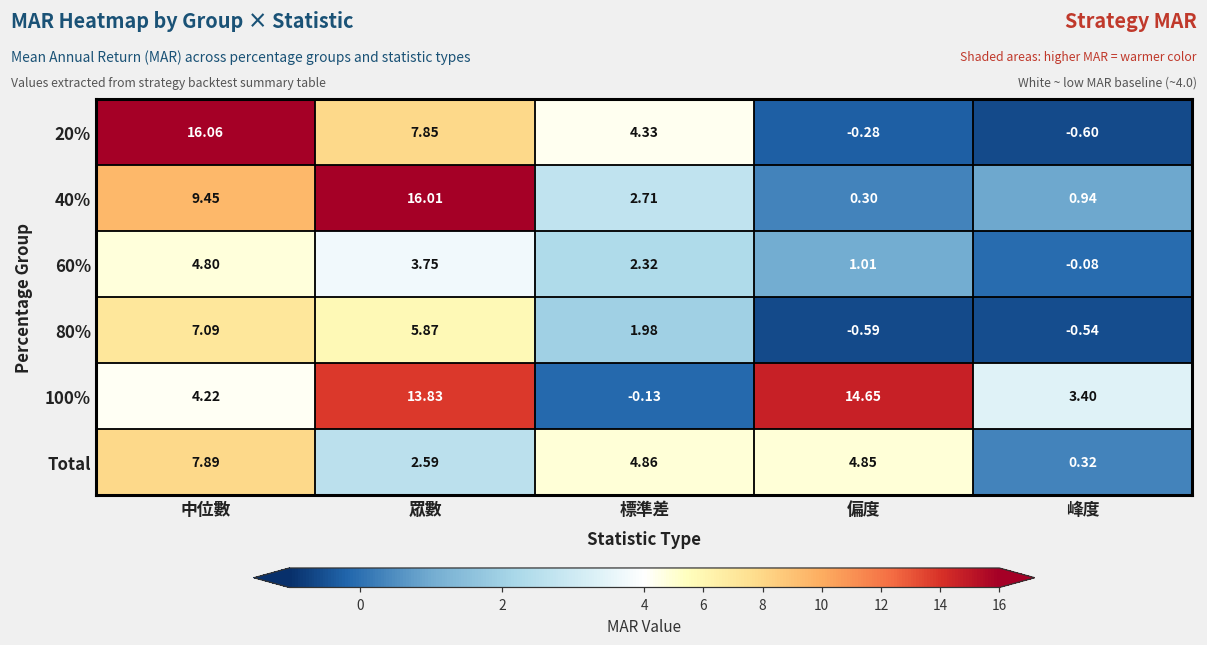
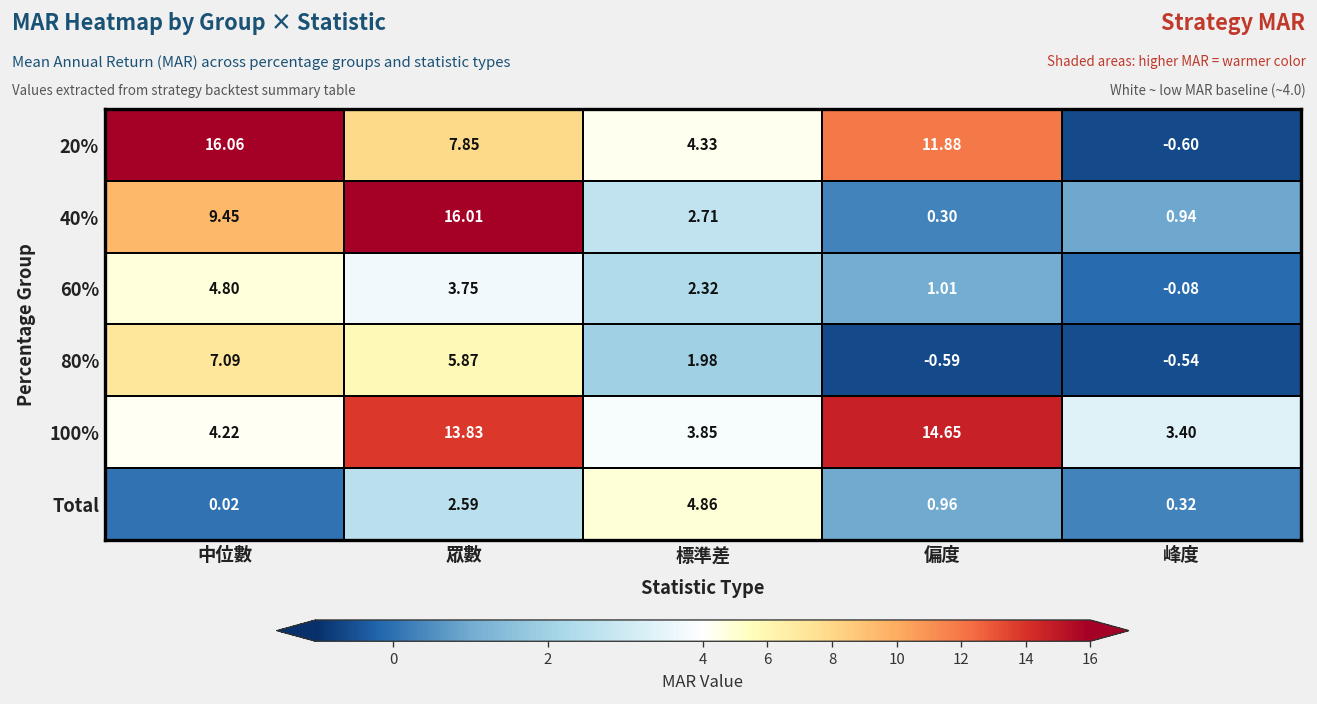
  {
    "20%": {
      "中位數": 16.06,
      "眾數": 7.85,
      "標準差": 4.33,
-     "偏度": -0.28,
+     "偏度": 11.88,
      "峰度": -0.60
    },
    "40%": {
      "中位數": 9.45,
      "眾數": 16.01,
      "標準差": 2.71,
      "偏度": 0.30,
      "峰度": 0.94
    },
    "60%": {
      "中位數": 4.80,
      "眾數": 3.75,
      "標準差": 2.32,
      "偏度": 1.01,
      "峰度": -0.08
    },
    "80%": {
      "中位數": 7.09,
      "眾數": 5.87,
      "標準差": 1.98,
      "偏度": -0.59,
      "峰度": -0.54
    },
    "100%": {
      "中位數": 4.22,
      "眾數": 13.83,
-     "標準差": -0.13,
+     "標準差": 3.85,
      "偏度": 14.65,
      "峰度": 3.40
    },
    "Total": {
-     "中位數": 7.89,
+     "中位數": 0.02,
      "眾數": 2.59,
      "標準差": 4.86,
-     "偏度": 4.85,
+     "偏度": 0.96,
      "峰度": 0.32
    }
  }
